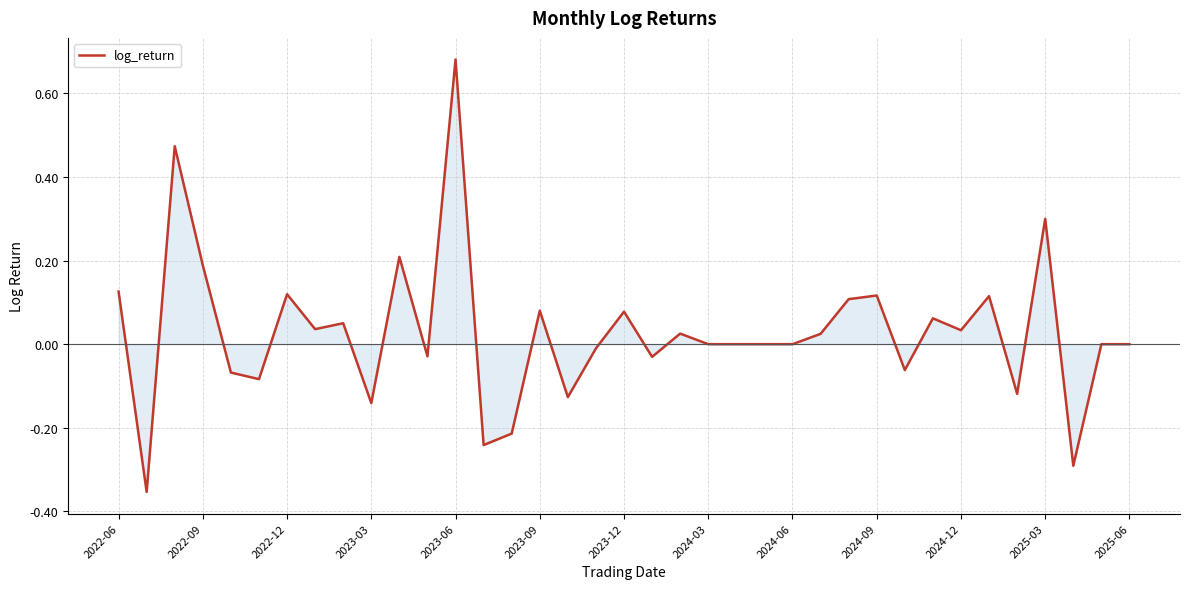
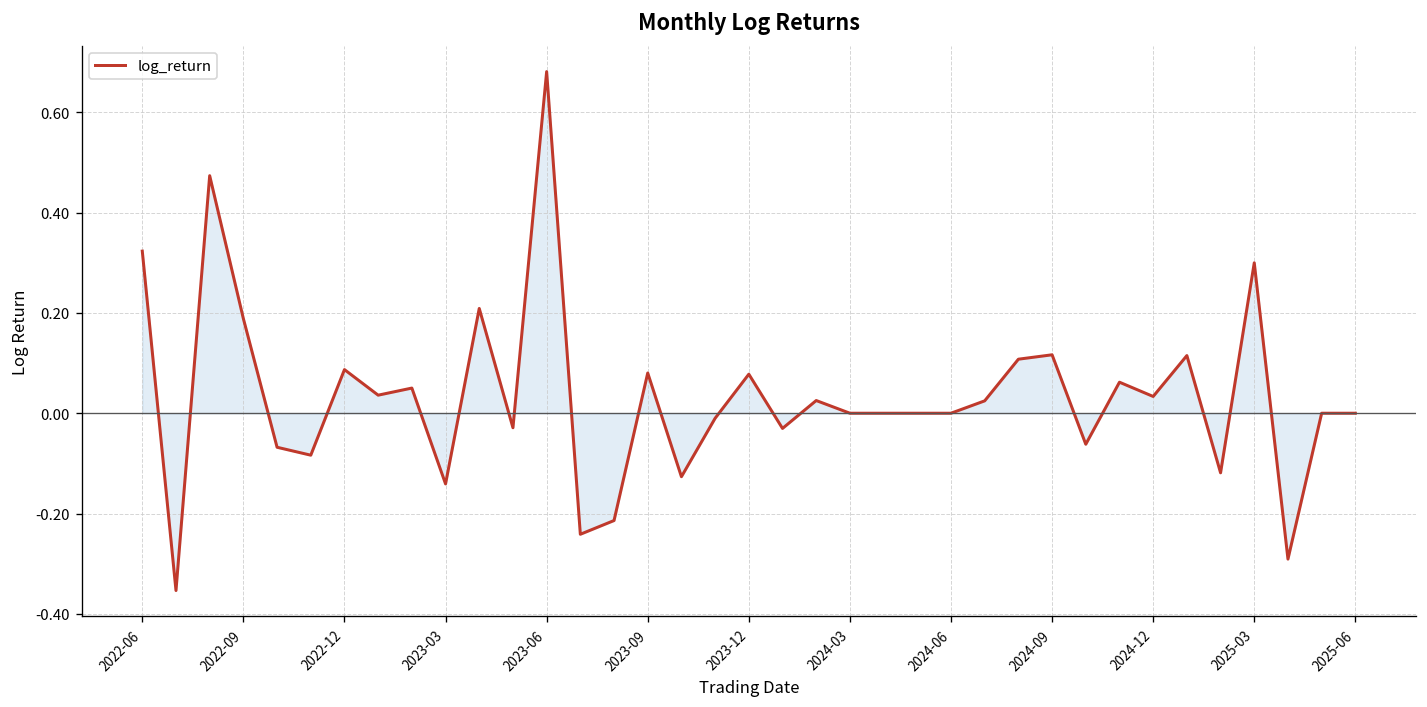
  {
    "log_return": {
-     "2022-06": 0.13,
-     "2022-12": 0.12,
+     "2022-06": 0.32,
+     "2022-12": 0.09,
      "2023-03": -0.14
    }
  }
